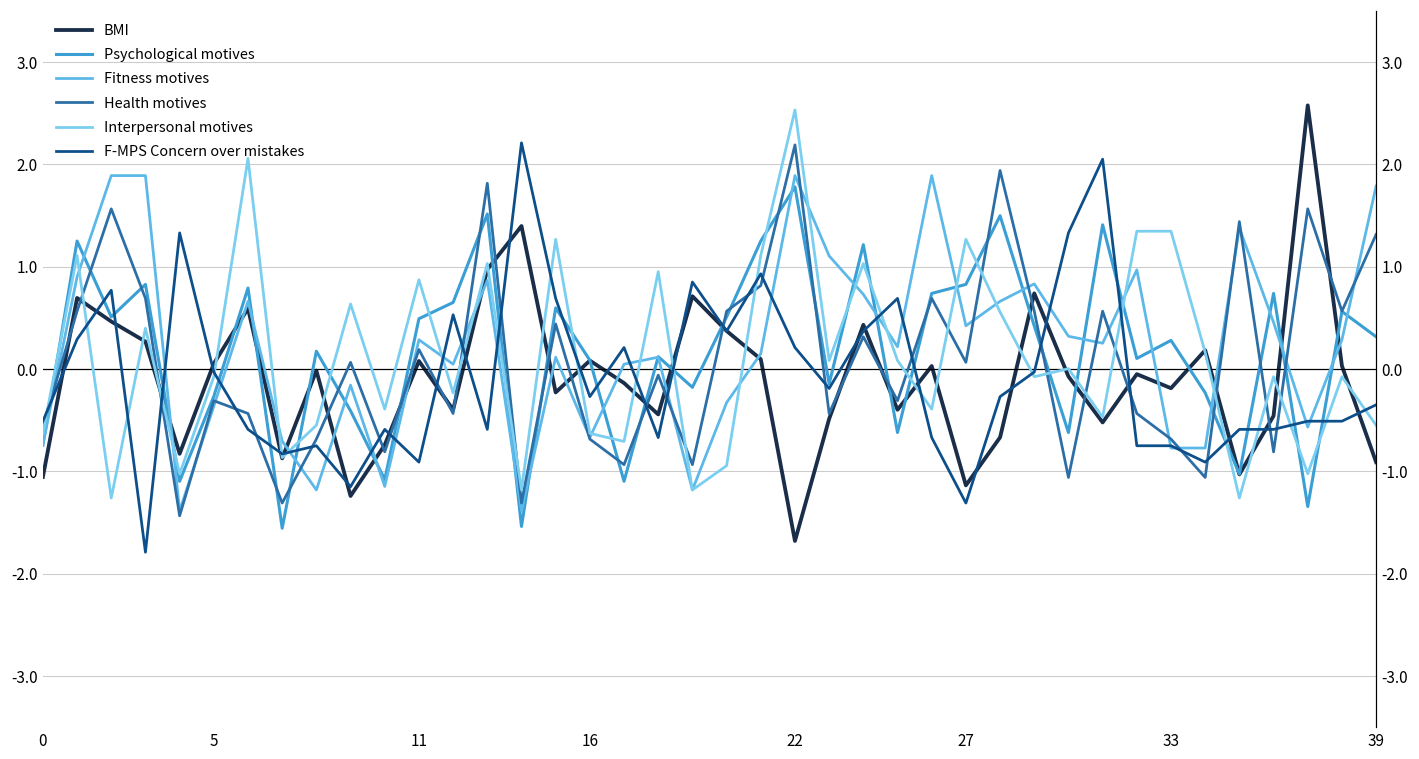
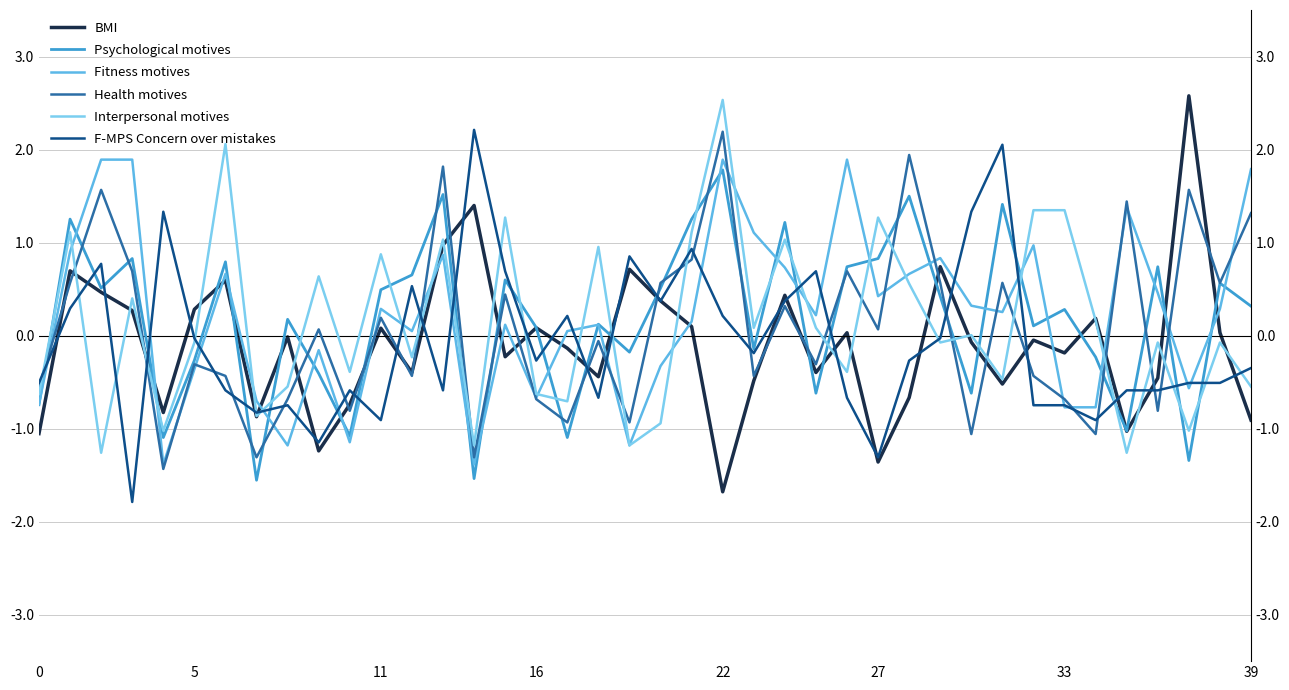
  {
    "BMI": {
      "0": -1.1,
-     "5": 0.1,
+     "5": 0.3,
      "11": 0.1,
      "16": 0.1,
      "22": -1.7,
-     "27": -1.1,
+     "27": -1.4,
      "33": -0.2,
      "39": -0.9
    }
  }
